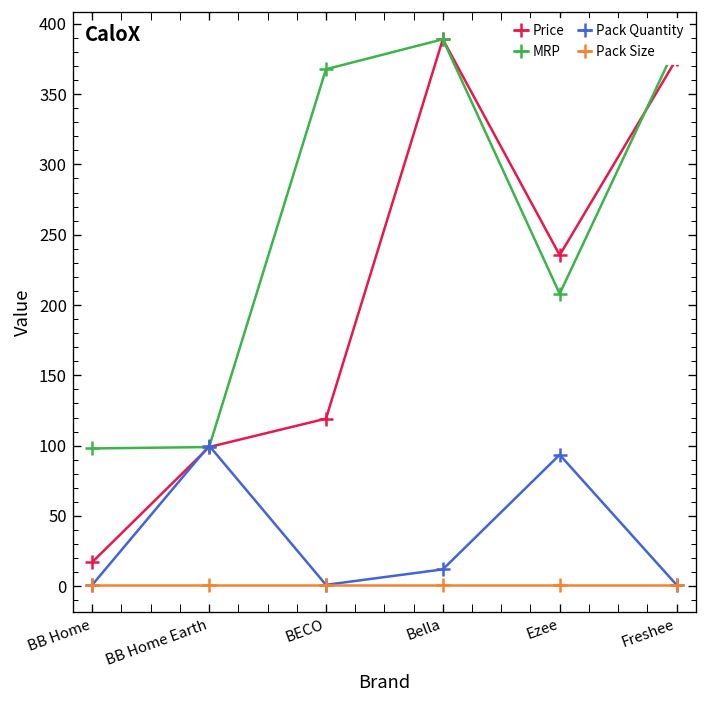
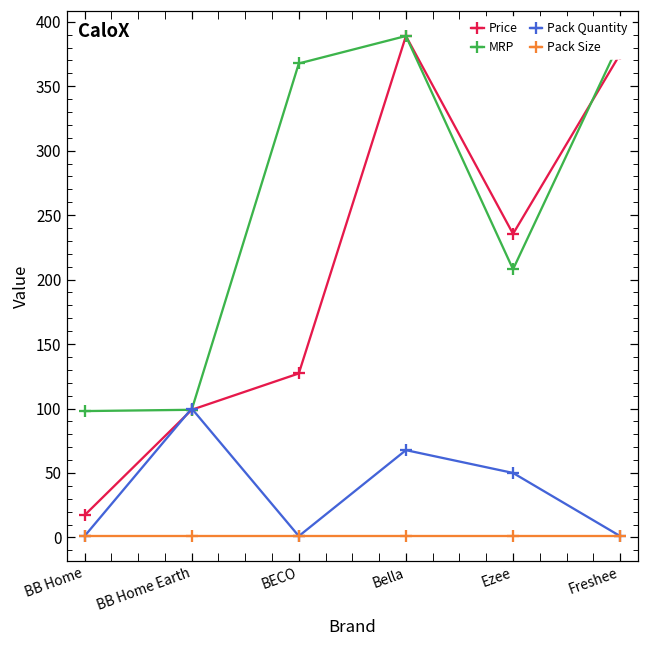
  {
    "Price": {
      "BB Home": 17,
-     "BECO": 119,
+     "BECO": 127,
      "Ezee": 236
    },
    "MRP": {
      "BB Home": 98,
      "BECO": 368,
      "Ezee": 208
    },
    "Pack Quantity": {
-     "Bella": 12,
-     "Ezee": 94
+     "Bella": 68,
+     "Ezee": 50
    },
    "Pack Size": {
      "BB Home Earth": 1,
      "Bella": 1,
      "Ezee": 1
    }
  }
